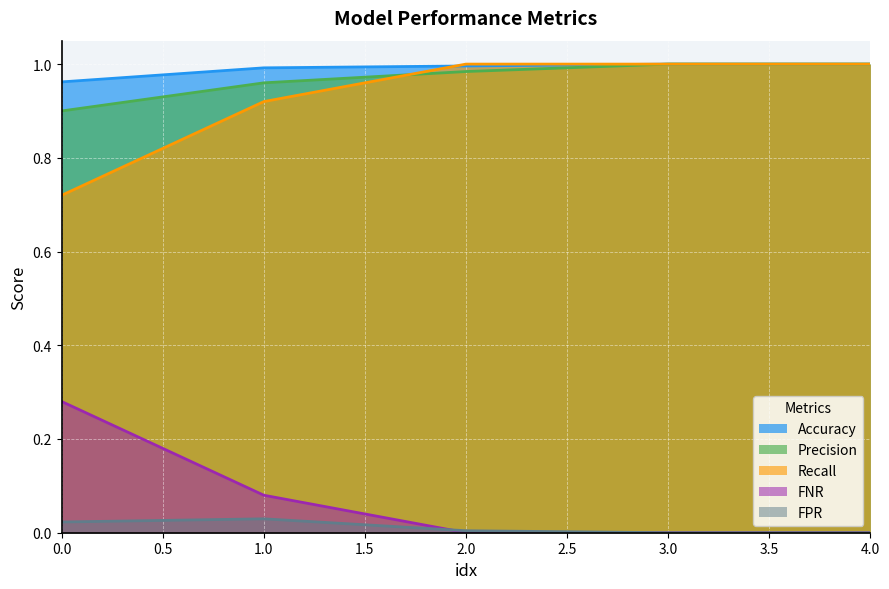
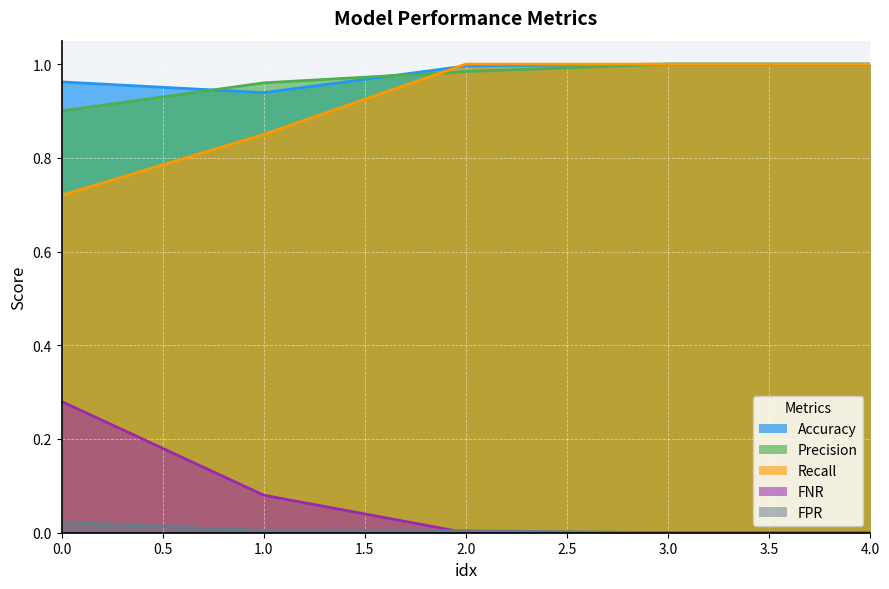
  {
    "Accuracy": {
      "0.0": 0.96,
-     "1.0": 0.99
+     "1.0": 0.94
    },
    "Precision": {
      "0.0": 0.90,
      "1.0": 0.96,
      "2.0": 0.98
    },
    "Recall": {
      "0.0": 0.72,
-     "1.0": 0.92
+     "1.0": 0.85
    },
    "FNR": {
      "0.0": 0.28,
      "1.0": 0.08
    },
    "FPR": {
      "0.0": 0.02,
-     "1.0": 0.03
+     "1.0": 0.00
    }
  }
